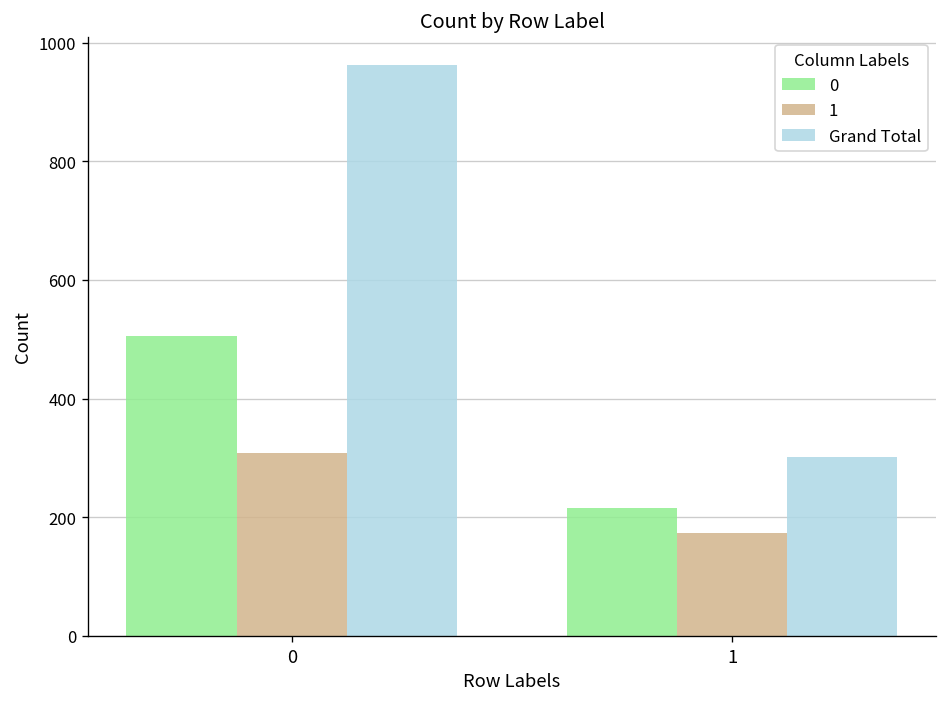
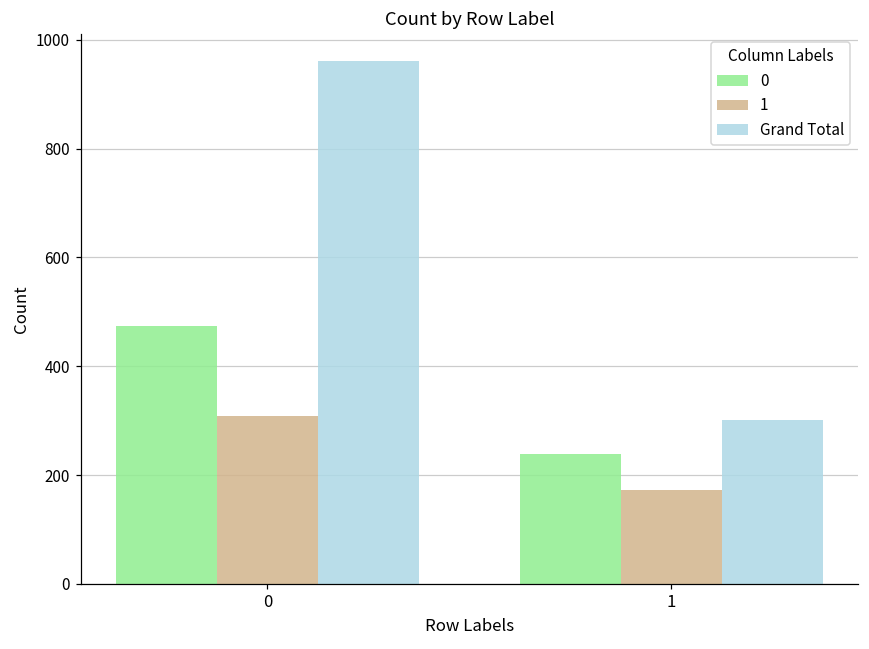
  {
    "0": {
-     "0": 510,
-     "1": 220
+     "0": 470,
+     "1": 240
    },
    "1": {
      "0": 310,
      "1": 170
    },
    "Grand Total": {
      "0": 960,
      "1": 300
    }
  }
